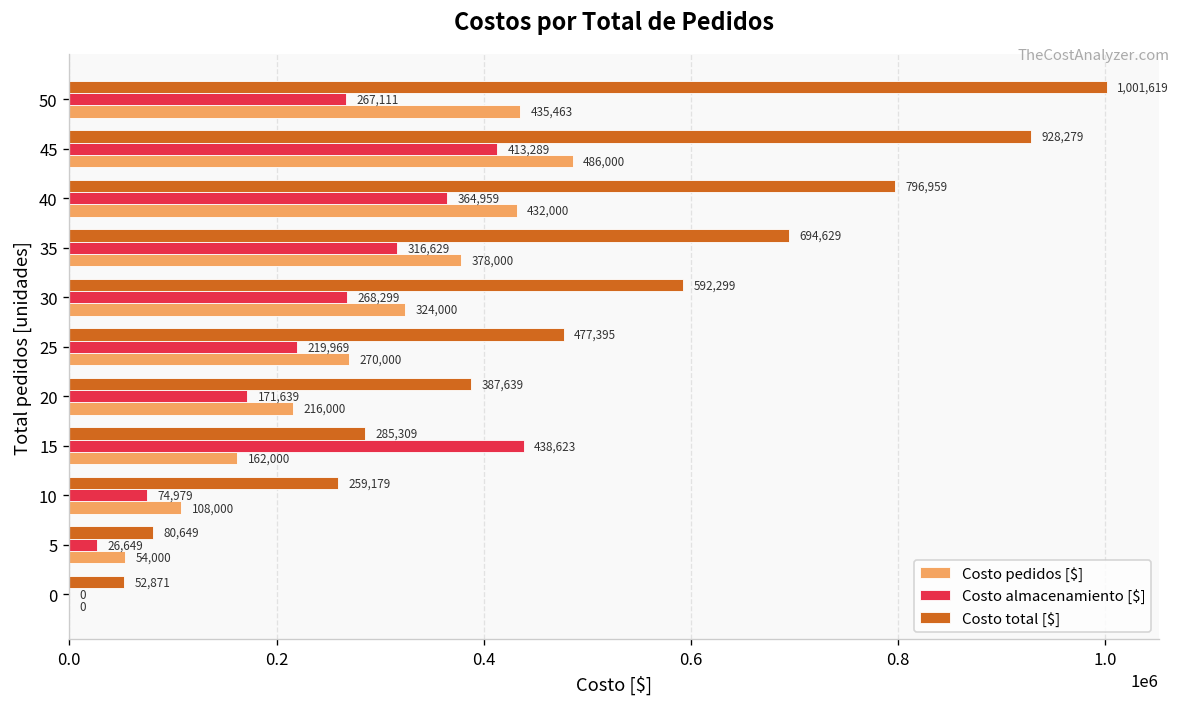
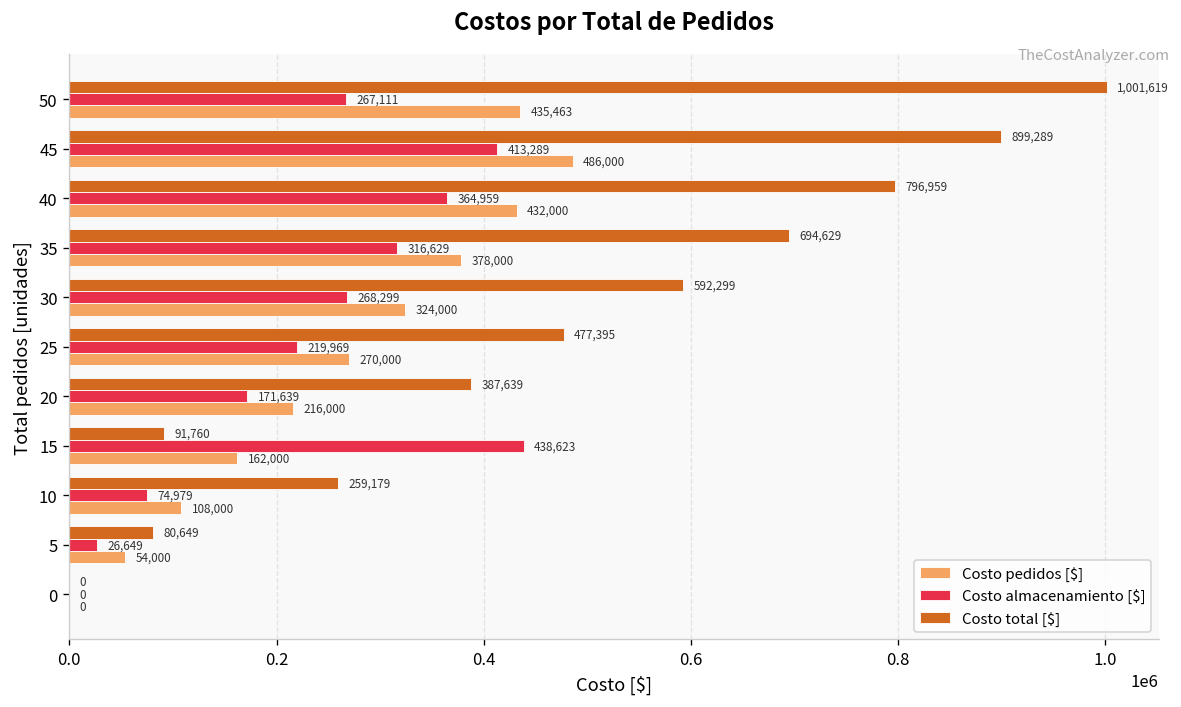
  {
    "Costo pedidos [$]": {
      "50": "435,463",
      "45": "486,000",
      "40": "432,000",
      "35": "378,000",
      "30": "324,000",
      "25": "270,000",
      "20": "216,000",
      "15": "162,000",
      "10": "108,000",
      "5": "54,000",
      "0": "0"
    },
    "Costo almacenamiento [$]": {
      "50": "267,111",
      "45": "413,289",
      "40": "364,959",
      "35": "316,629",
      "30": "268,299",
      "25": "219,969",
      "20": "171,639",
      "15": "438,623",
      "10": "74,979",
      "5": "26,649",
      "0": "0"
    },
    "Costo total [$]": {
      "50": "1,001,619",
-     "45": "928,279",
+     "45": "899,289",
      "40": "796,959",
      "35": "694,629",
      "30": "592,299",
      "25": "477,395",
      "20": "387,639",
-     "15": "285,309",
+     "15": "91,760",
      "10": "259,179",
      "5": "80,649",
-     "0": "52,871"
+     "0": "0"
    }
  }
